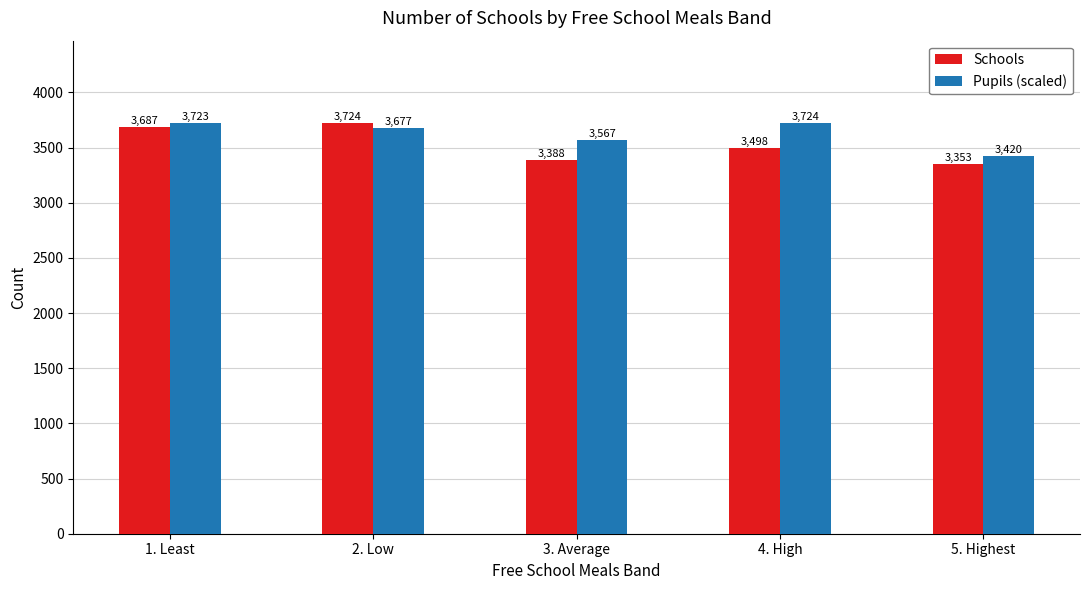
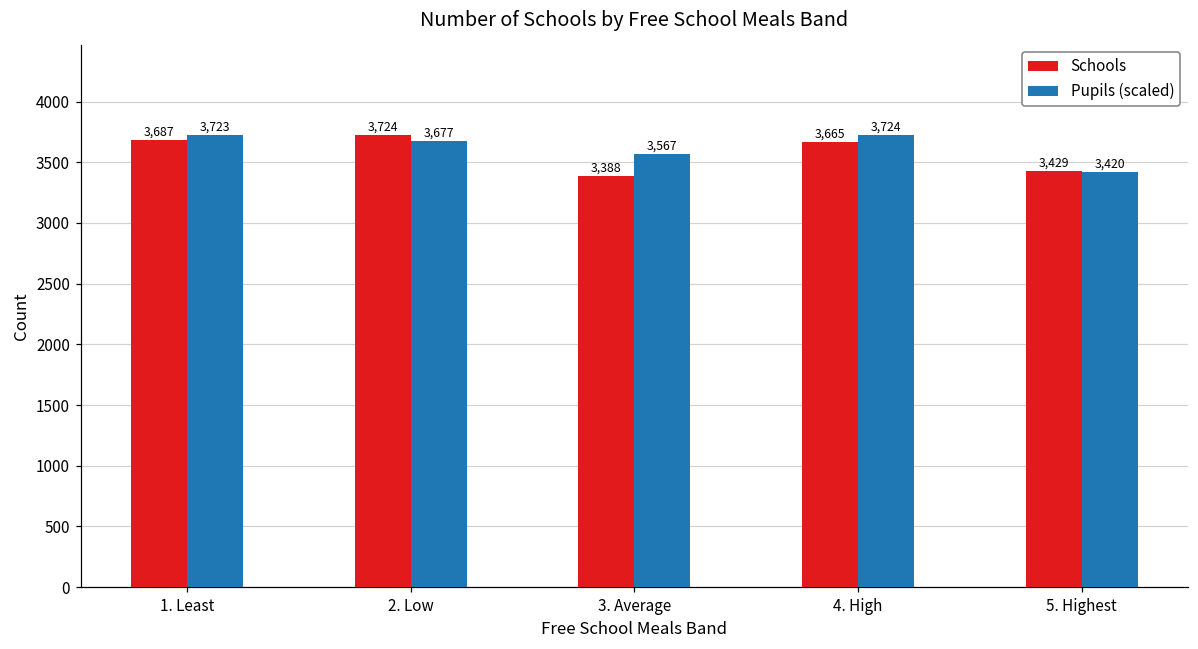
  {
    "Schools": {
      "1. Least": "3,687",
      "2. Low": "3,724",
      "3. Average": "3,388",
-     "4. High": "3,498",
-     "5. Highest": "3,353"
+     "4. High": "3,665",
+     "5. Highest": "3,429"
    },
    "Pupils (scaled)": {
      "1. Least": "3,723",
      "2. Low": "3,677",
      "3. Average": "3,567",
      "4. High": "3,724",
      "5. Highest": "3,420"
    }
  }
